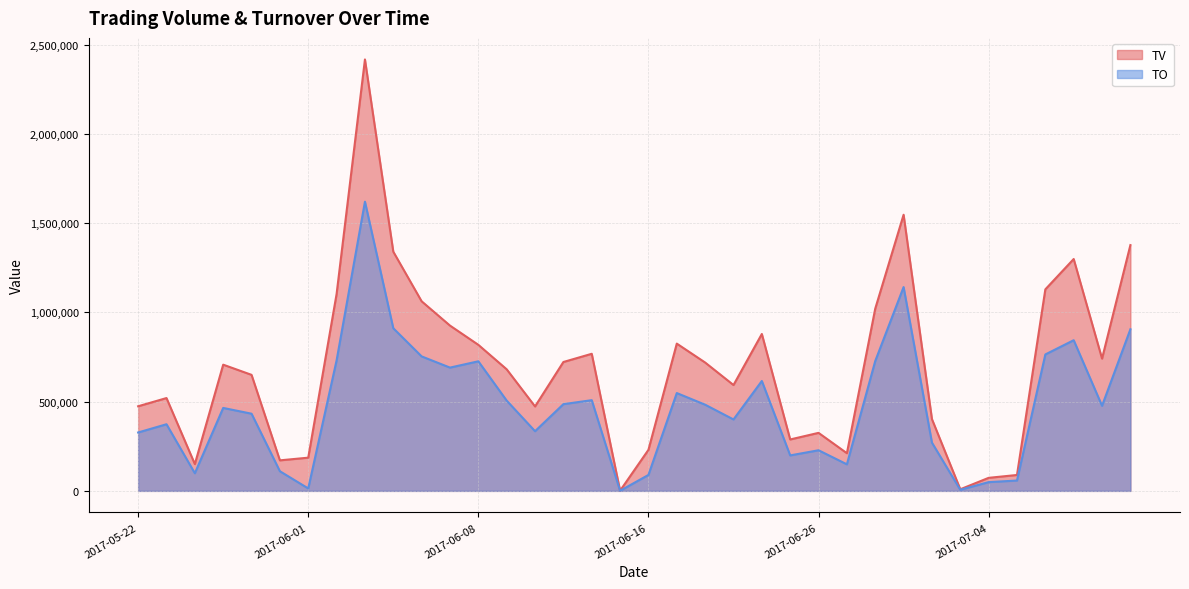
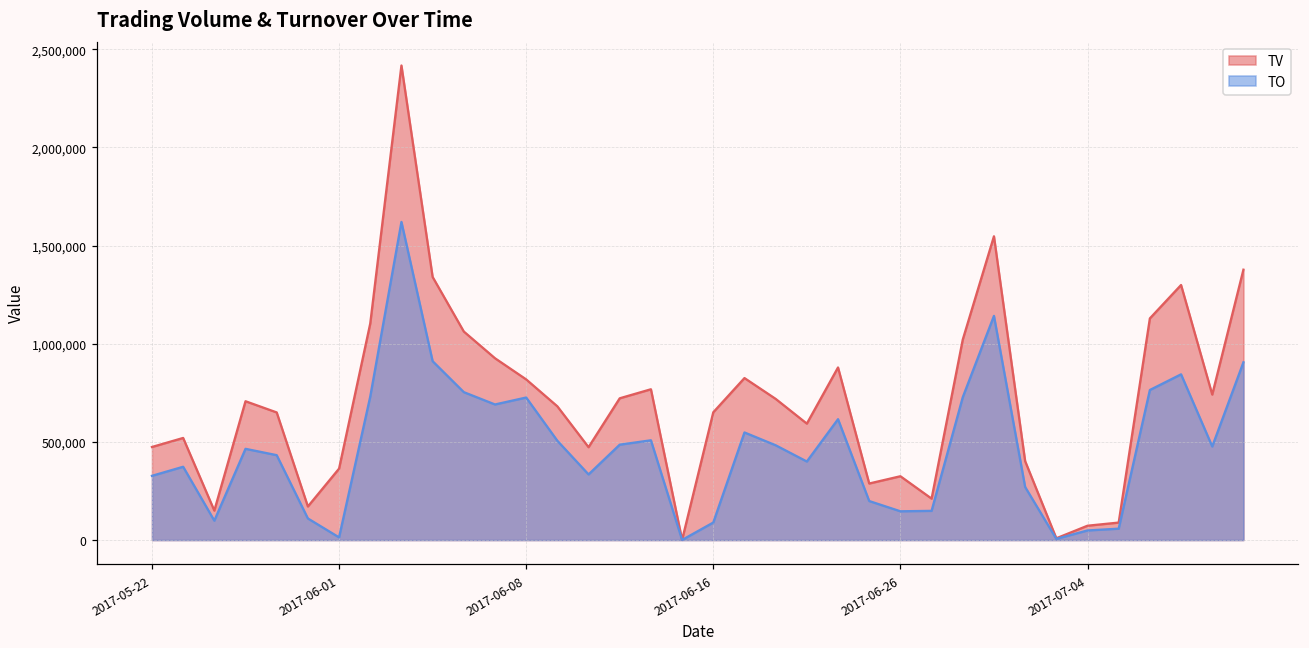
  {
    "TV": {
      "2017-05-22": "470,000",
-     "2017-06-01": "190,000",
+     "2017-06-01": "360,000",
      "2017-06-08": "820,000",
-     "2017-06-16": "230,000",
+     "2017-06-16": "650,000",
      "2017-06-26": "330,000",
      "2017-07-04": "70,000"
    },
    "TO": {
      "2017-05-22": "330,000",
      "2017-06-01": "10,000",
      "2017-06-08": "730,000",
      "2017-06-16": "90,000",
-     "2017-06-26": "230,000",
+     "2017-06-26": "150,000",
      "2017-07-04": "50,000"
    }
  }
